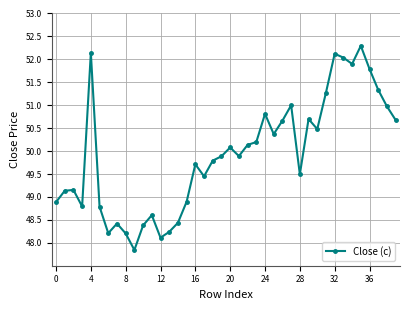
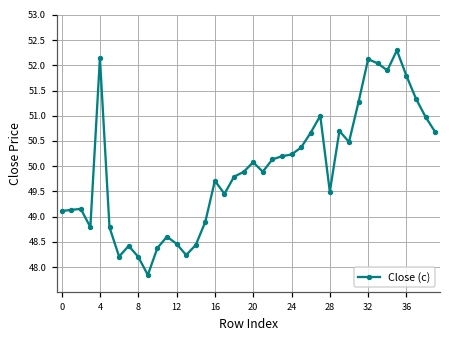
  {
-   "0": 48.9,
+   "0": 49.1,
    "4": 52.1,
    "8": 48.2,
-   "12": 48.1,
+   "12": 48.5,
    "16": 49.7,
    "20": 50.1,
-   "24": 50.8,
+   "24": 50.2,
    "28": 49.5,
    "32": 52.1,
    "36": 51.8
  }
